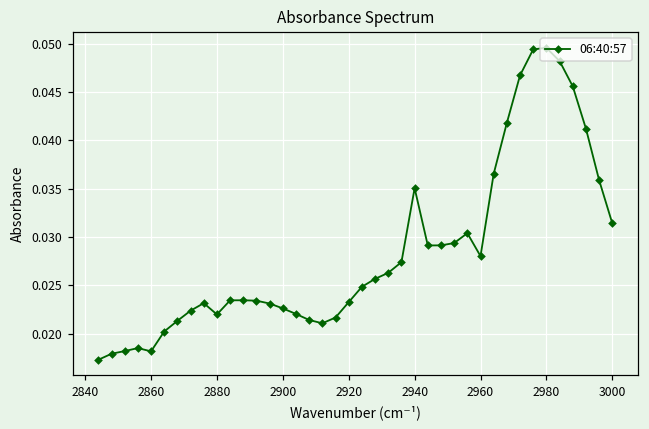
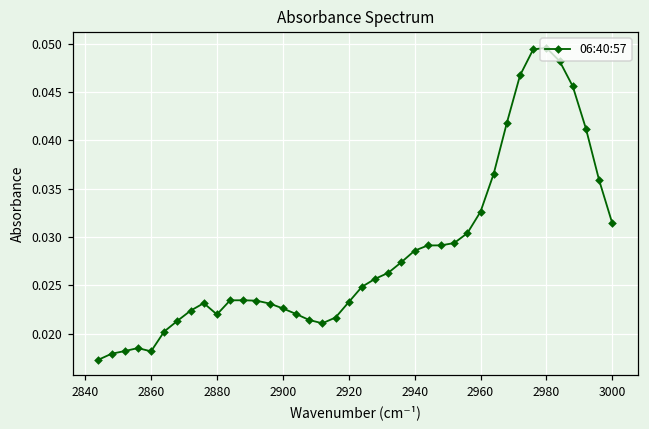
  {
    "2860": 0.018,
    "2880": 0.022,
    "2900": 0.023,
    "2920": 0.023,
-   "2940": 0.035,
-   "2960": 0.028,
+   "2940": 0.029,
+   "2960": 0.033,
    "3000": 0.031
  }
